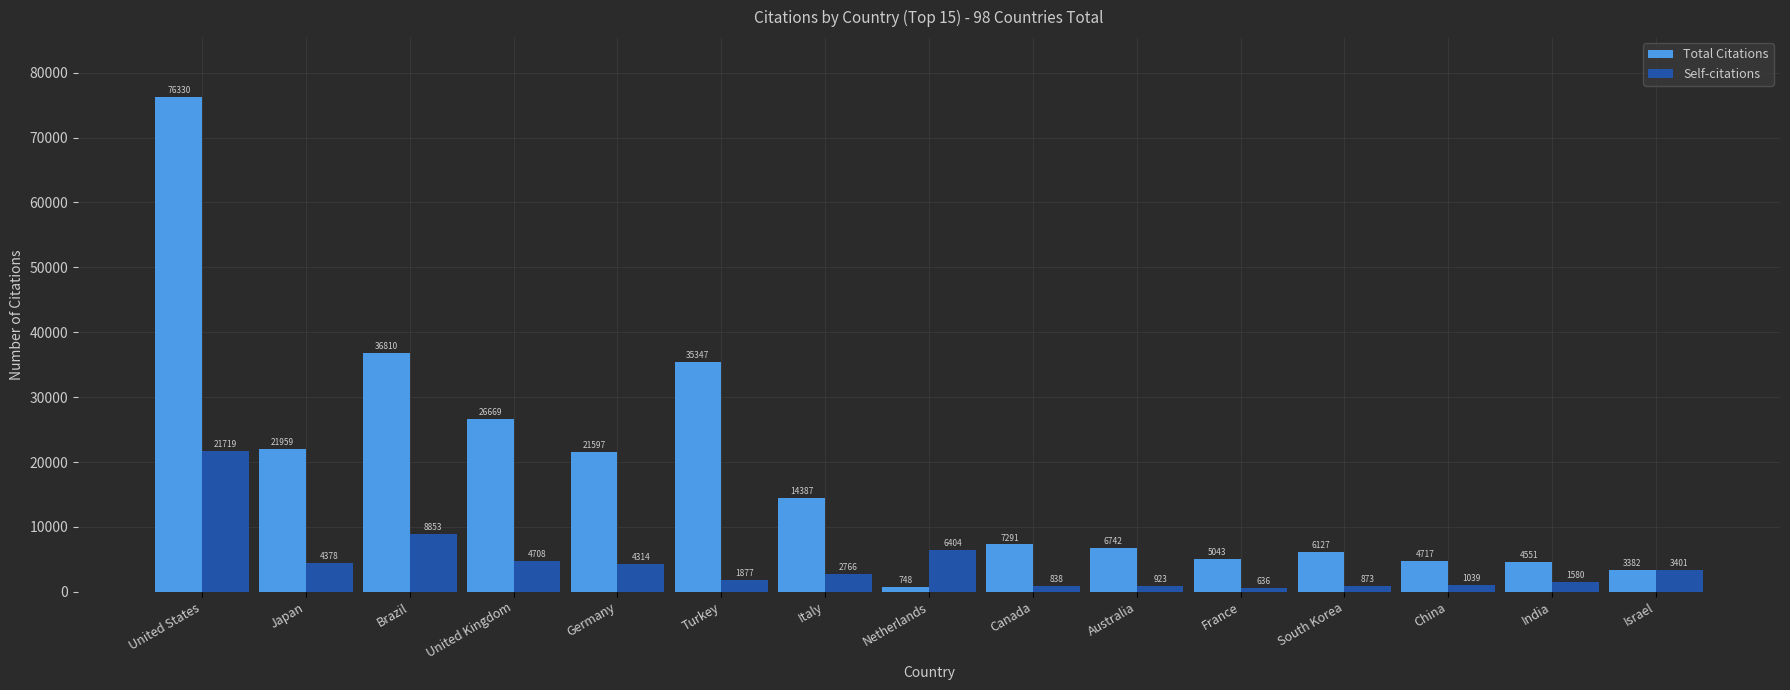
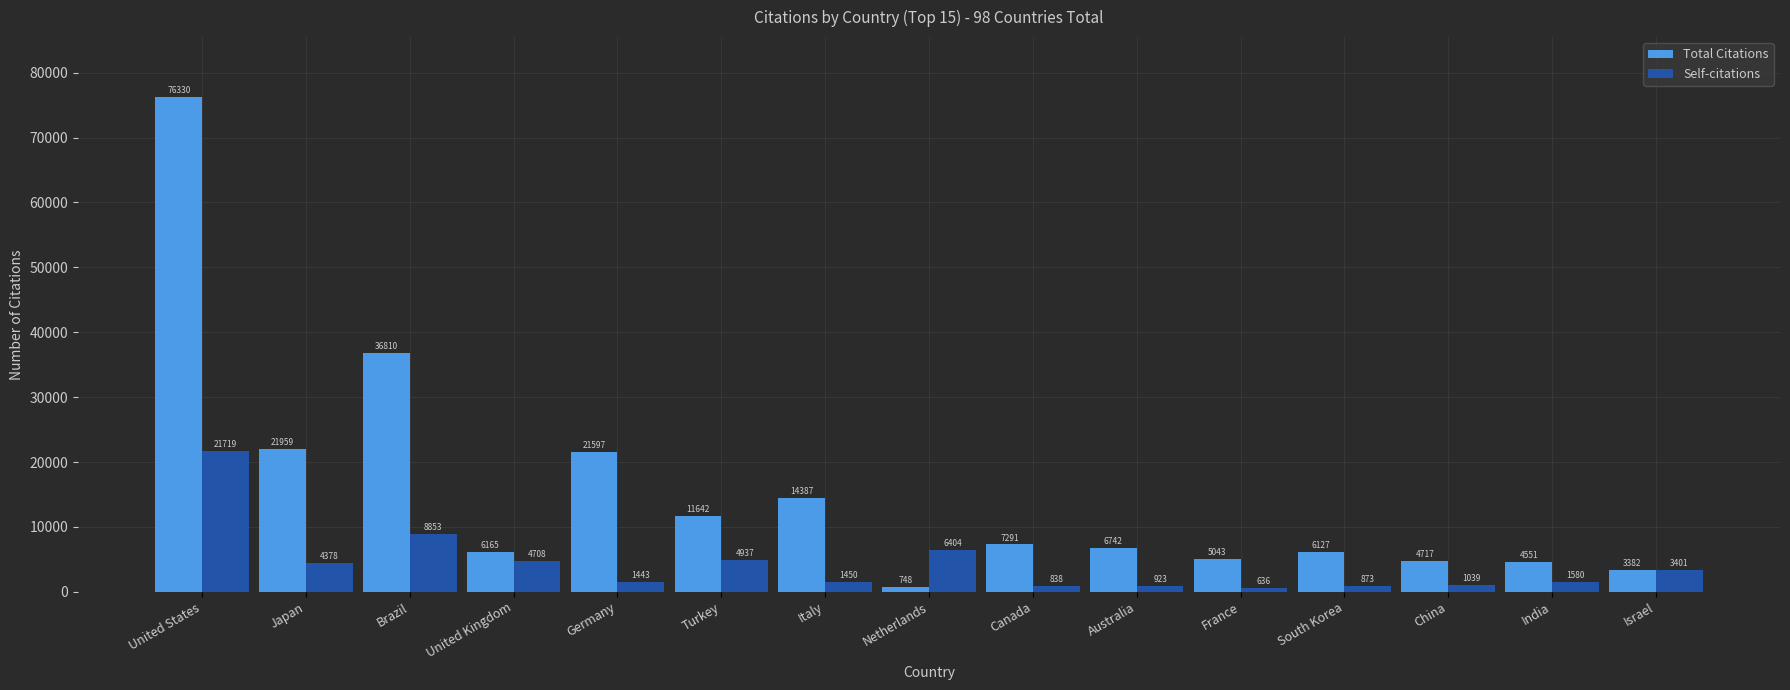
  {
    "Total Citations": {
      "United States": 76330,
      "Japan": 21959,
      "Brazil": 36810,
-     "United Kingdom": 26669,
+     "United Kingdom": 6165,
      "Germany": 21597,
-     "Turkey": 35347,
+     "Turkey": 11642,
      "Italy": 14387,
      "Netherlands": 748,
      "Canada": 7291,
      "Australia": 6742,
      "France": 5043,
      "South Korea": 6127,
      "China": 4717,
      "India": 4551,
      "Israel": 3382
    },
    "Self-citations": {
      "United States": 21719,
      "Japan": 4378,
      "Brazil": 8853,
      "United Kingdom": 4708,
-     "Germany": 4314,
-     "Turkey": 1877,
-     "Italy": 2766,
+     "Germany": 1443,
+     "Turkey": 4937,
+     "Italy": 1450,
      "Netherlands": 6404,
      "Canada": 838,
      "Australia": 923,
      "France": 636,
      "South Korea": 873,
      "China": 1039,
      "India": 1580,
      "Israel": 3401
    }
  }
